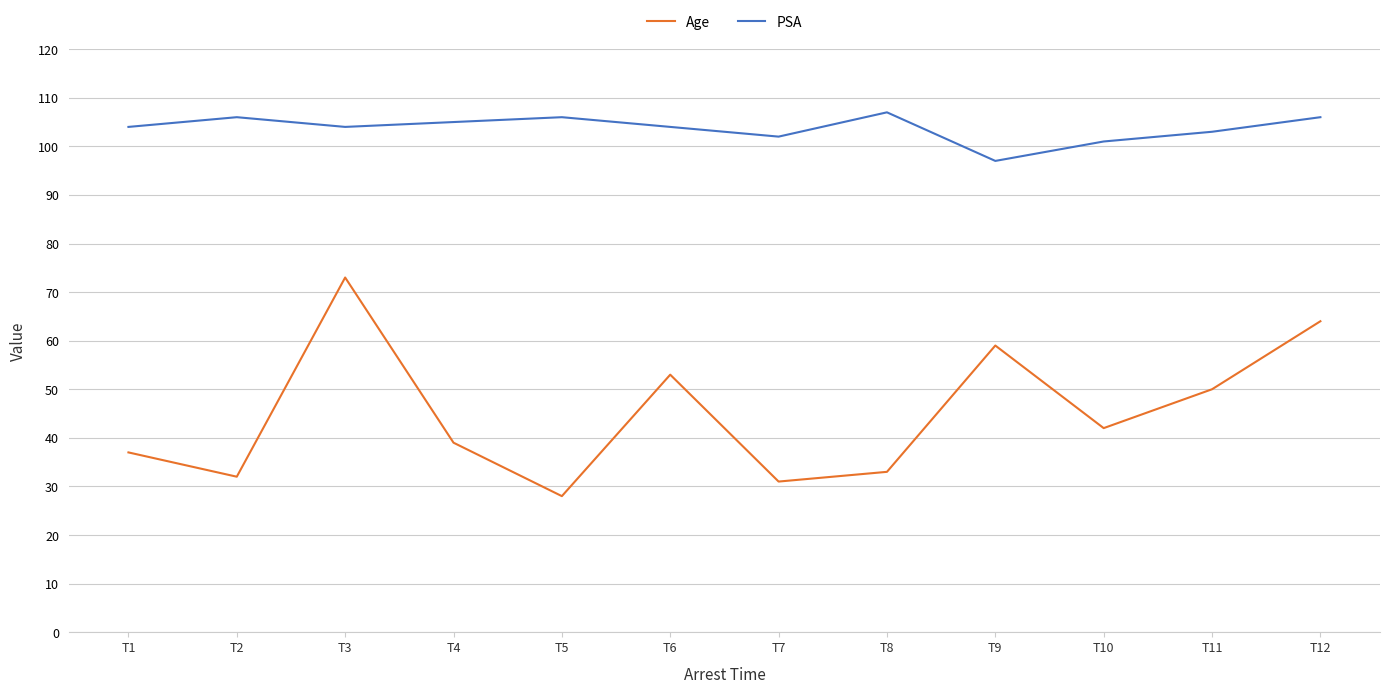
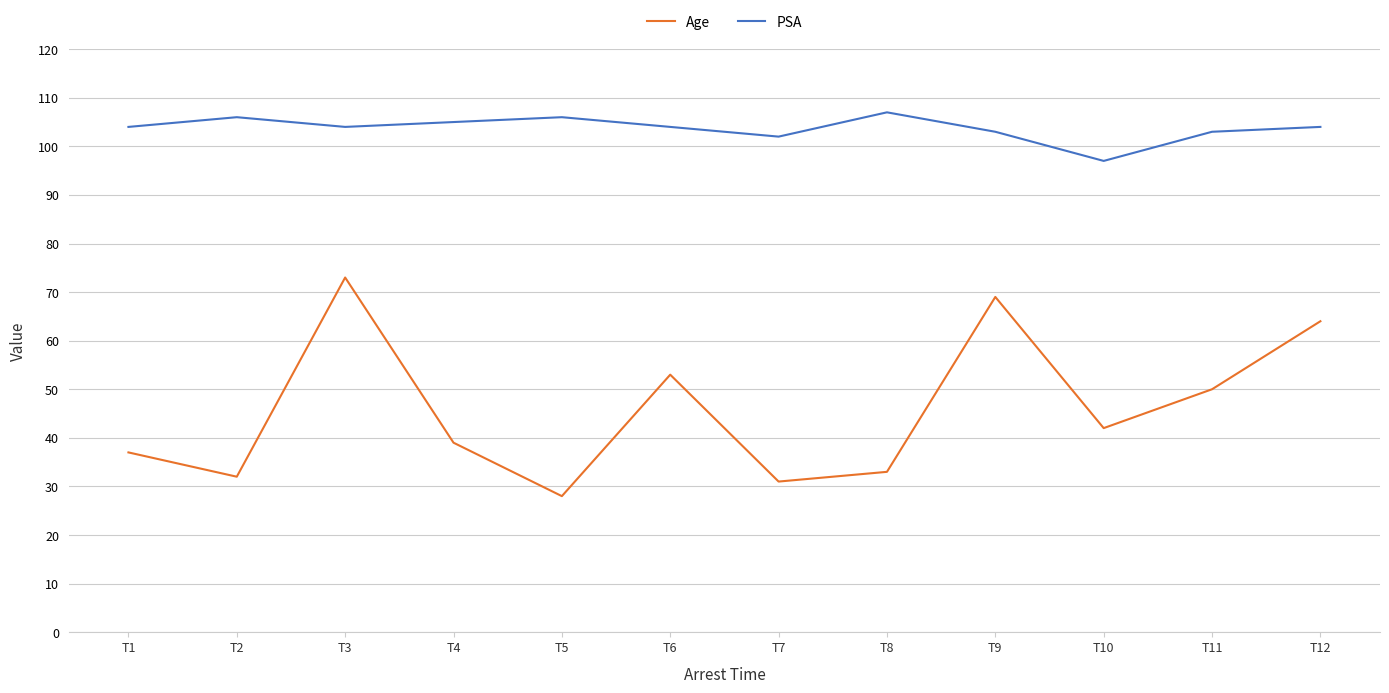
  {
    "Age": {
      "T1": 37,
      "T2": 32,
      "T3": 73,
      "T4": 39,
      "T5": 28,
      "T6": 53,
      "T7": 31,
      "T8": 33,
-     "T9": 59,
+     "T9": 69,
      "T10": 42,
      "T11": 50,
      "T12": 64
    },
    "PSA": {
      "T1": 104,
      "T2": 106,
      "T3": 104,
      "T4": 105,
      "T5": 106,
      "T6": 104,
      "T7": 102,
      "T8": 107,
-     "T9": 97,
-     "T10": 101,
+     "T9": 103,
+     "T10": 97,
      "T11": 103,
-     "T12": 106
+     "T12": 104
    }
  }
